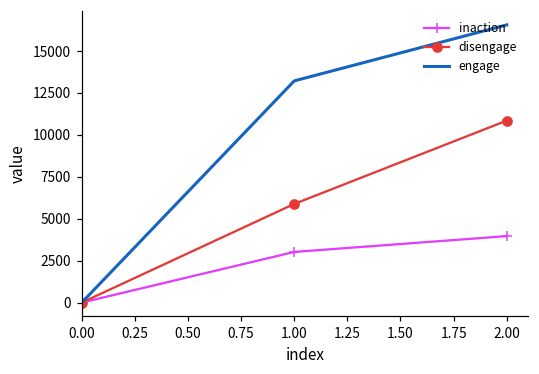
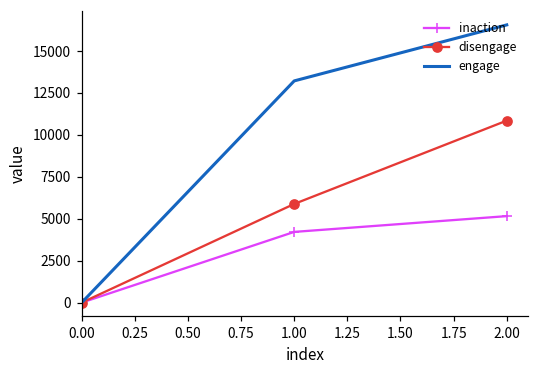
  {
    "inaction": {
-     "1.00": 3000,
-     "2.00": 4000
+     "1.00": 4200,
+     "2.00": 5200
    },
    "disengage": {
      "1.00": 5900,
      "2.00": 10900
    },
    "engage": {
      "1.00": 13200,
      "2.00": 16600
    }
  }
